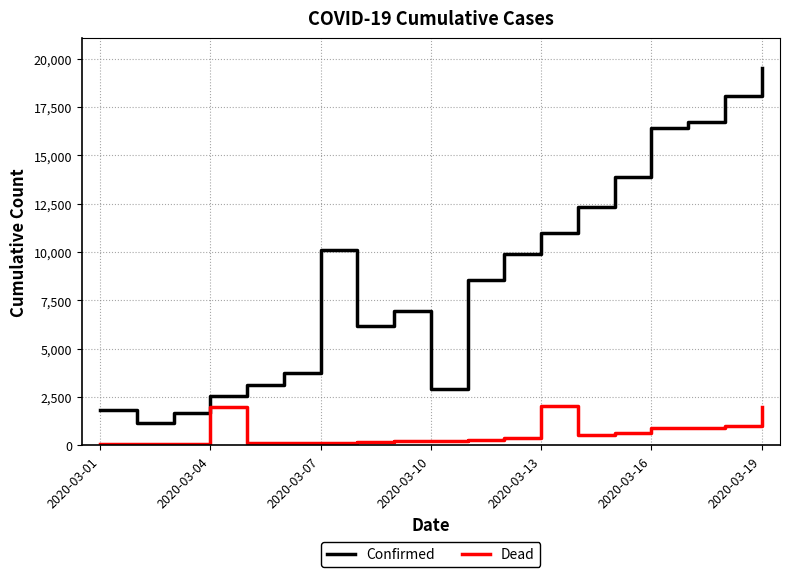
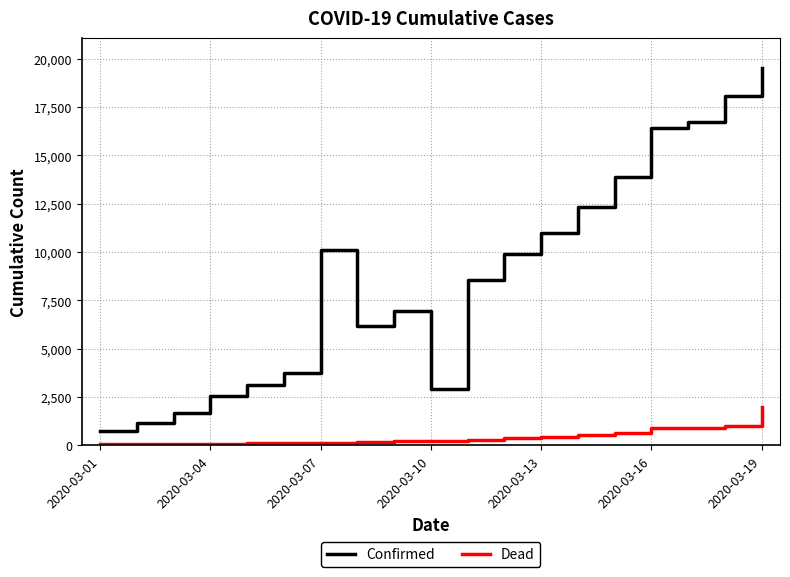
  {
    "Confirmed": {
-     "2020-03-01": "1,800",
+     "2020-03-01": "700",
      "2020-03-04": "2,500",
      "2020-03-07": "10,100",
      "2020-03-10": "2,900",
      "2020-03-13": "11,000",
      "2020-03-16": "16,400",
      "2020-03-19": "19,500"
    },
    "Dead": {
      "2020-03-01": "0",
-     "2020-03-04": "2,000",
+     "2020-03-04": "100",
      "2020-03-07": "100",
      "2020-03-10": "200",
-     "2020-03-13": "2,000",
+     "2020-03-13": "400",
      "2020-03-16": "900",
      "2020-03-19": "2,000"
    }
  }
